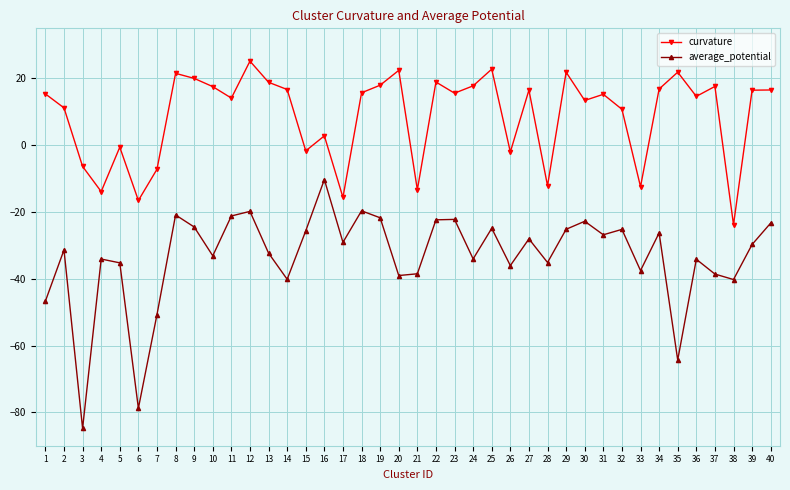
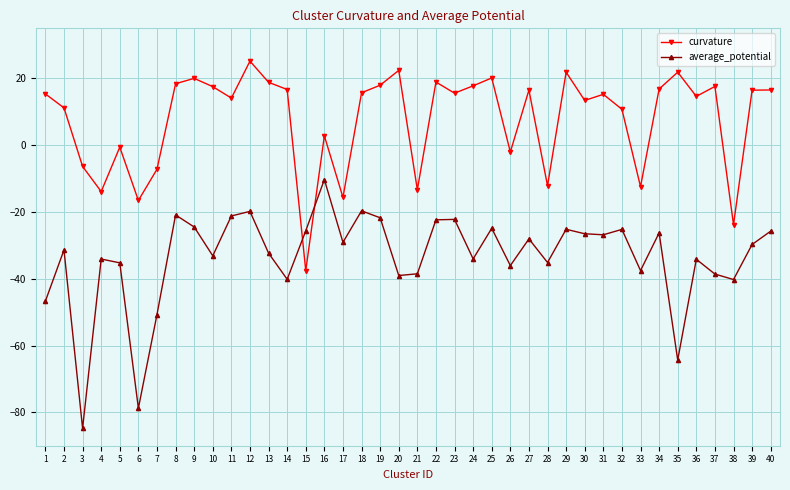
  {
    "curvature": {
      "1": 15,
      "2": 11,
      "3": -6,
      "4": -14,
      "5": -1,
      "6": -17,
      "7": -7,
-     "8": 22,
+     "8": 18,
      "9": 20,
      "10": 18,
      "11": 14,
      "12": 25,
      "13": 19,
      "14": 17,
-     "15": -2,
+     "15": -38,
      "16": 3,
      "17": -16,
      "18": 16,
      "19": 18,
      "20": 22,
      "21": -13,
      "22": 19,
      "23": 16,
      "24": 18,
-     "25": 23,
+     "25": 20,
      "26": -2,
      "27": 17,
      "28": -12,
      "29": 22,
      "30": 13,
      "31": 15,
      "32": 11,
      "33": -12,
      "34": 17,
      "35": 22,
      "36": 15,
      "37": 18,
      "38": -24,
      "39": 16,
      "40": 17
    },
    "average_potential": {
      "1": -47,
      "2": -31,
      "3": -85,
      "4": -34,
      "5": -35,
      "6": -79,
      "7": -51,
      "8": -21,
      "9": -24,
      "10": -33,
      "11": -21,
      "12": -20,
      "13": -32,
      "14": -40,
      "15": -26,
      "16": -10,
      "17": -29,
      "18": -20,
      "19": -22,
      "20": -39,
      "21": -39,
      "22": -22,
      "23": -22,
      "24": -34,
      "25": -25,
      "26": -36,
      "27": -28,
      "28": -35,
      "29": -25,
-     "30": -23,
+     "30": -27,
      "31": -27,
      "32": -25,
      "33": -38,
      "34": -26,
      "35": -64,
      "36": -34,
      "37": -39,
      "38": -40,
      "39": -30,
-     "40": -23
+     "40": -26
    }
  }
